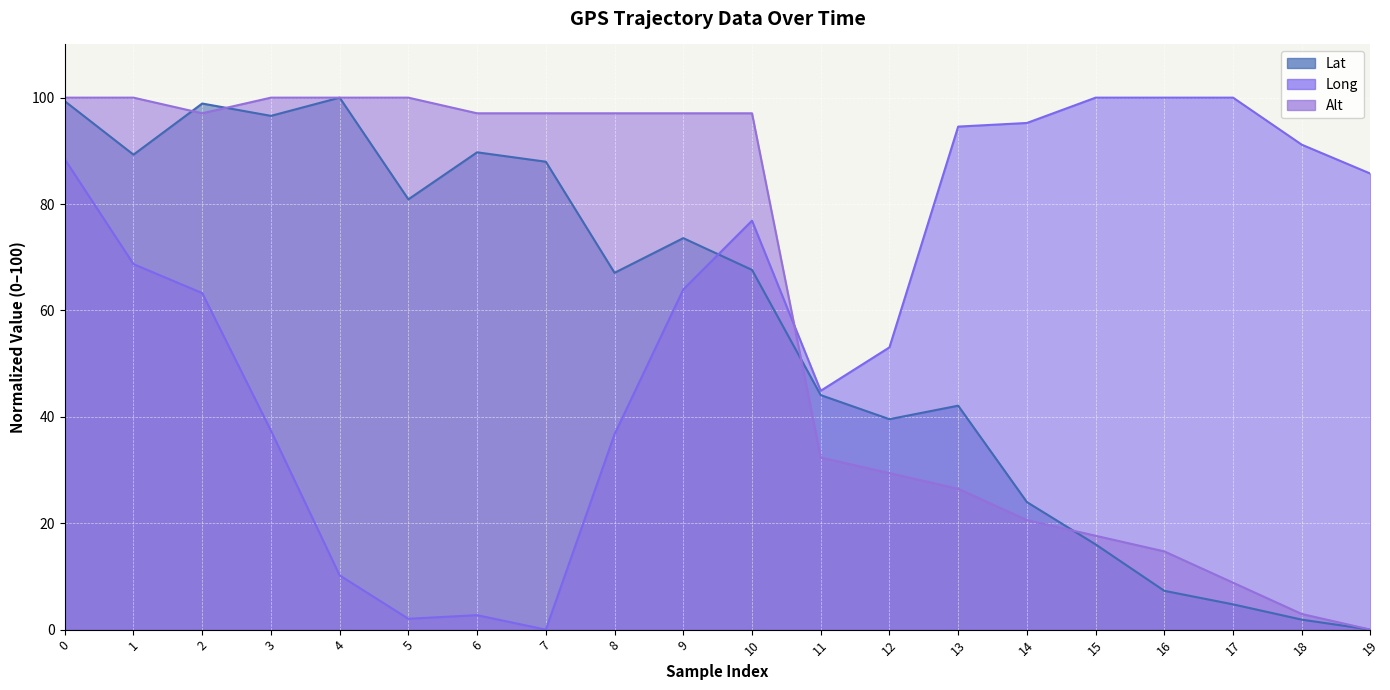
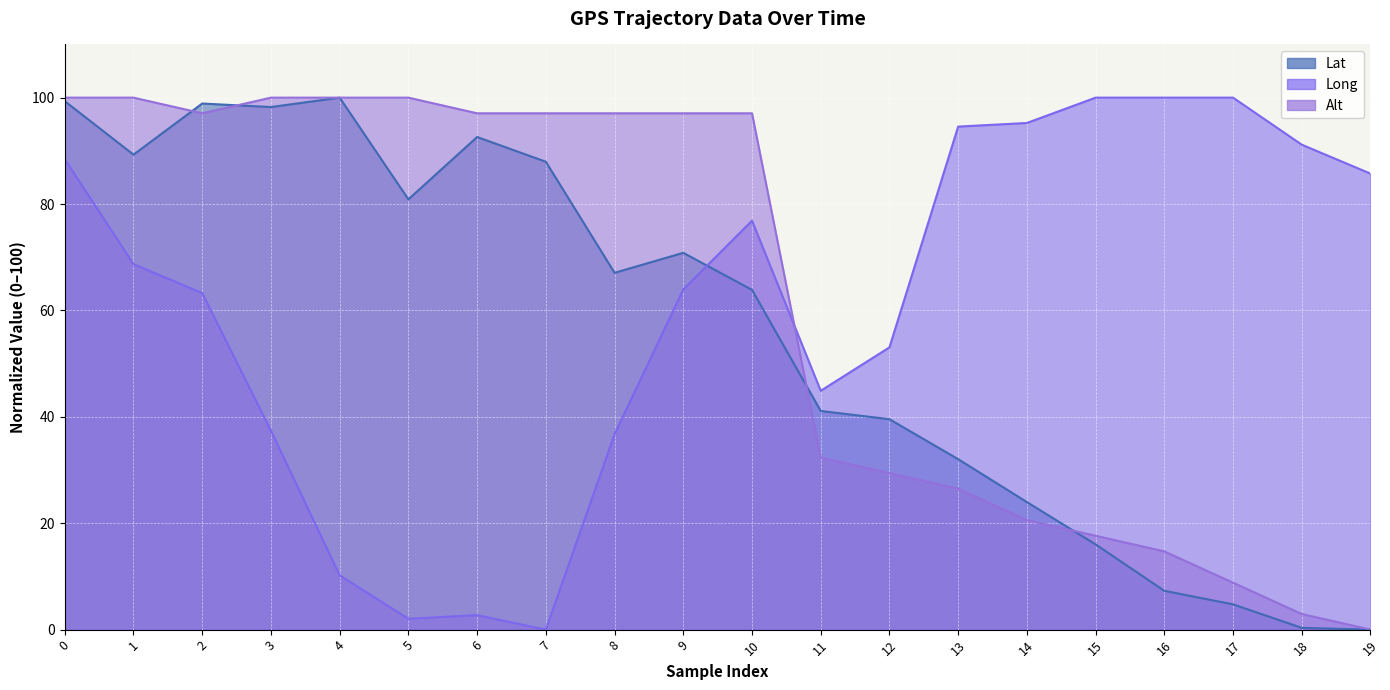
  {
    "Lat": {
      "0": 99,
      "1": 89,
      "2": 99,
-     "3": 97,
+     "3": 98,
      "5": 81,
-     "6": 90,
+     "6": 93,
      "7": 88,
      "8": 67,
-     "9": 74,
-     "10": 68,
-     "11": 44,
+     "9": 71,
+     "10": 64,
+     "11": 41,
      "12": 40,
-     "13": 42,
+     "13": 32,
      "14": 24,
      "15": 16,
      "16": 7,
      "17": 5,
-     "18": 2
+     "18": 0
    }
  }
